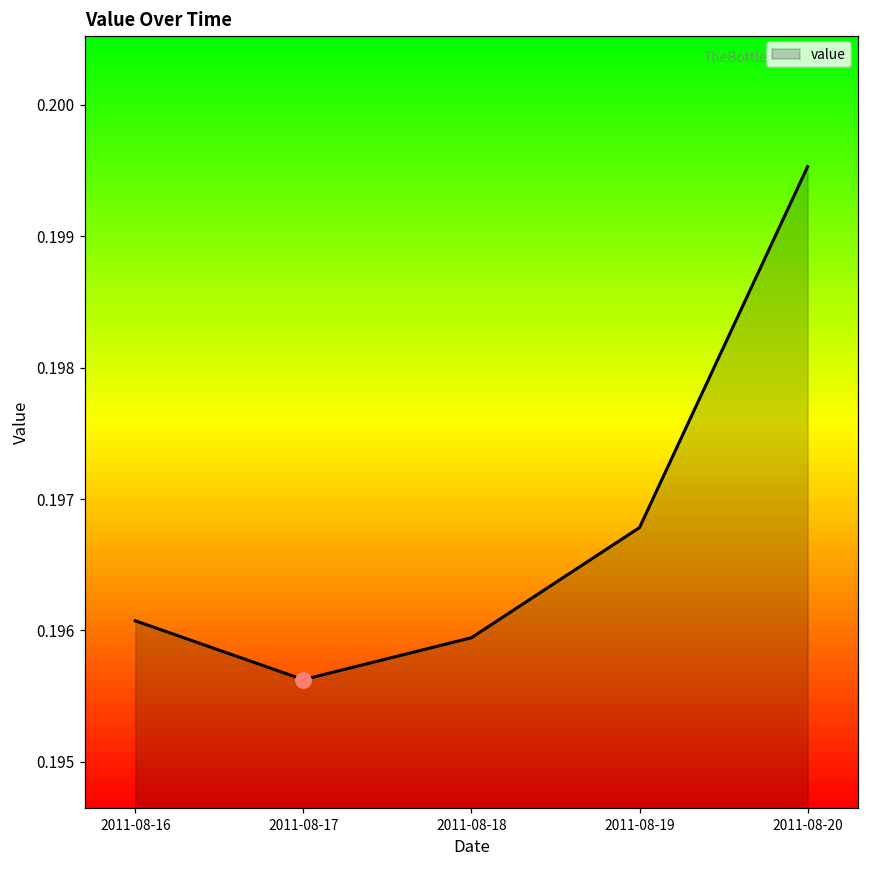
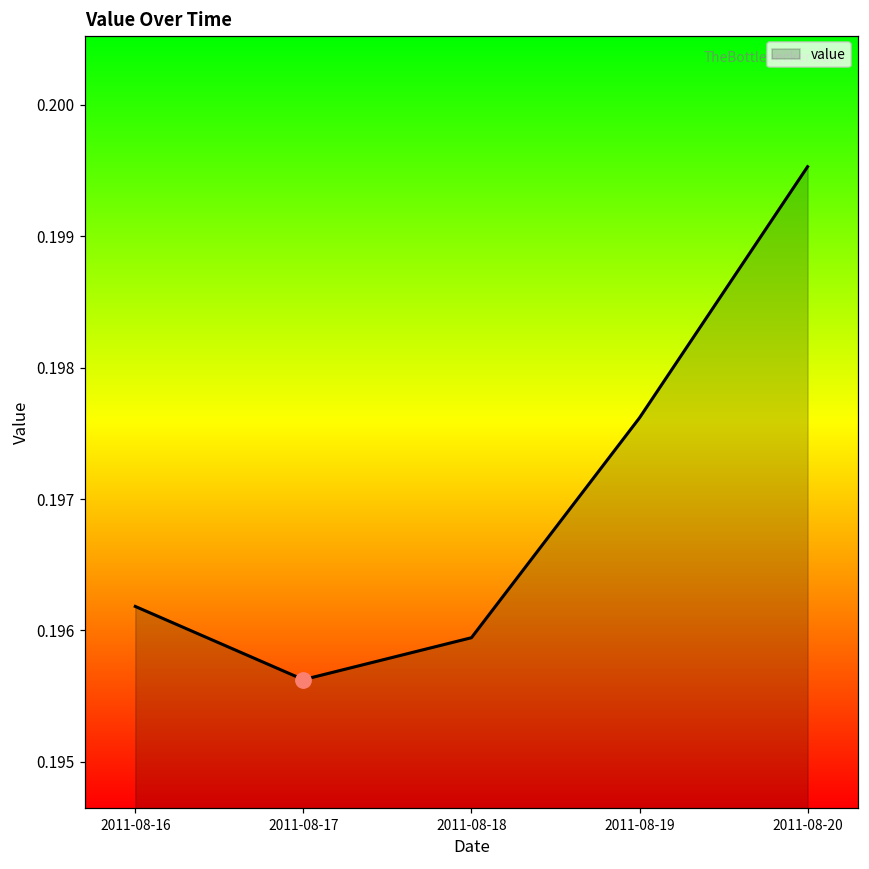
  {
    "value": {
-     "2011-08-16": 0.19607,
+     "2011-08-16": 0.19618,
      "2011-08-18": 0.19595,
-     "2011-08-19": 0.19678,
+     "2011-08-19": 0.19762,
      "2011-08-20": 0.19953
    }
  }
